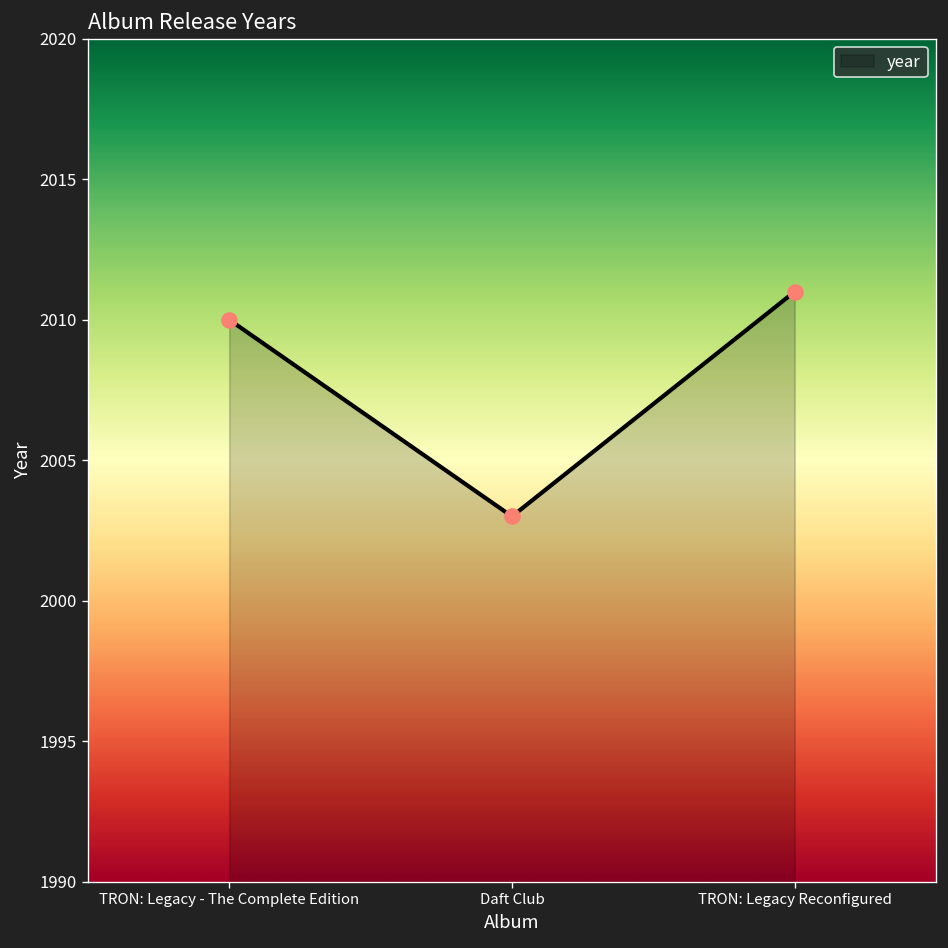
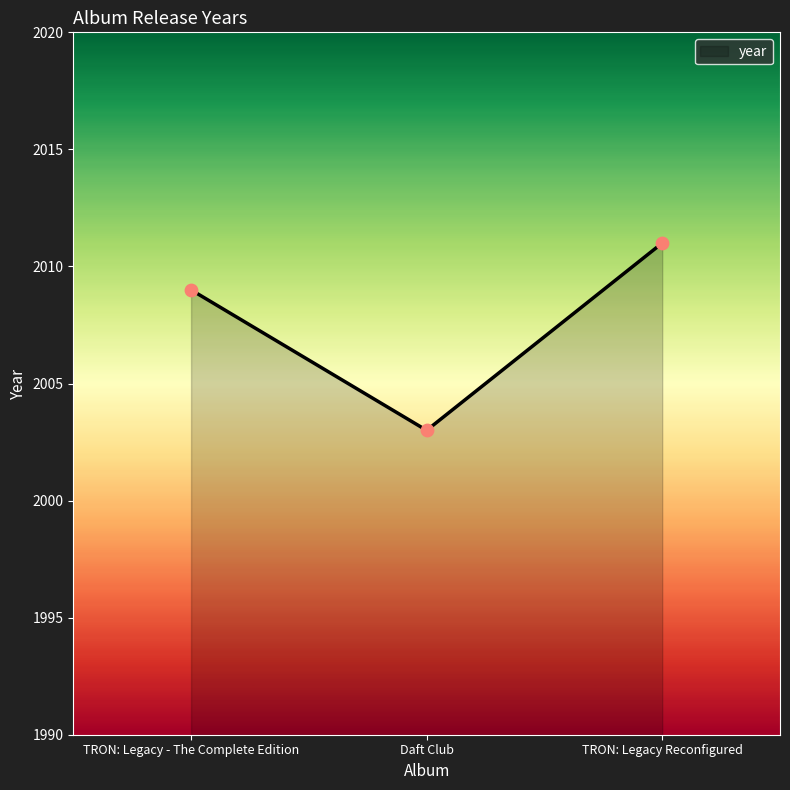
  {
-   "TRON: Legacy - The Complete Edition": 2010,
+   "TRON: Legacy - The Complete Edition": 2009,
    "Daft Club": 2003,
    "TRON: Legacy Reconfigured": 2011
  }
